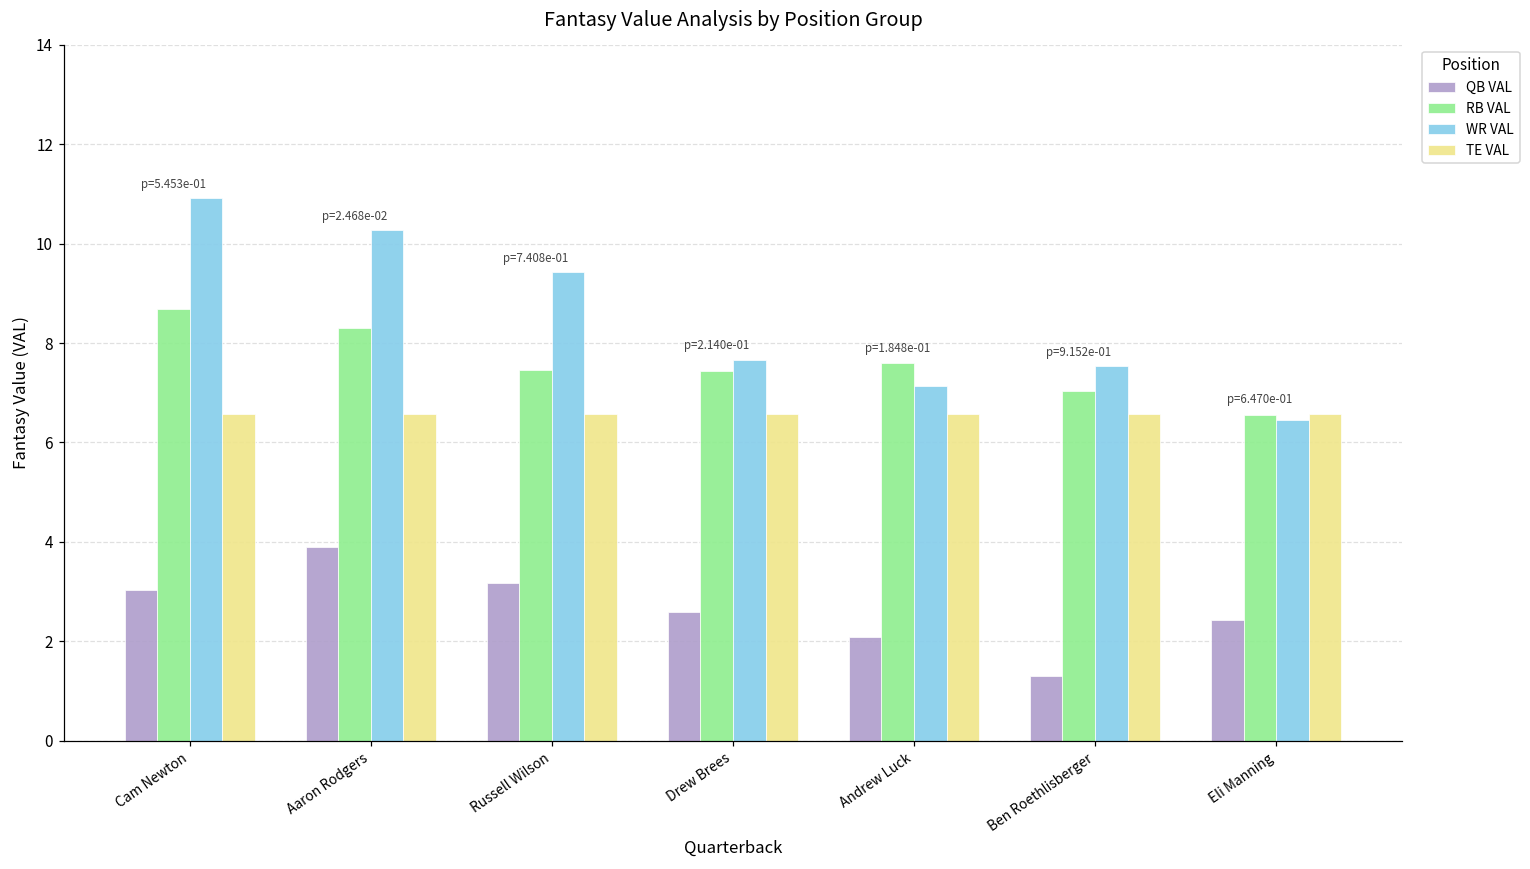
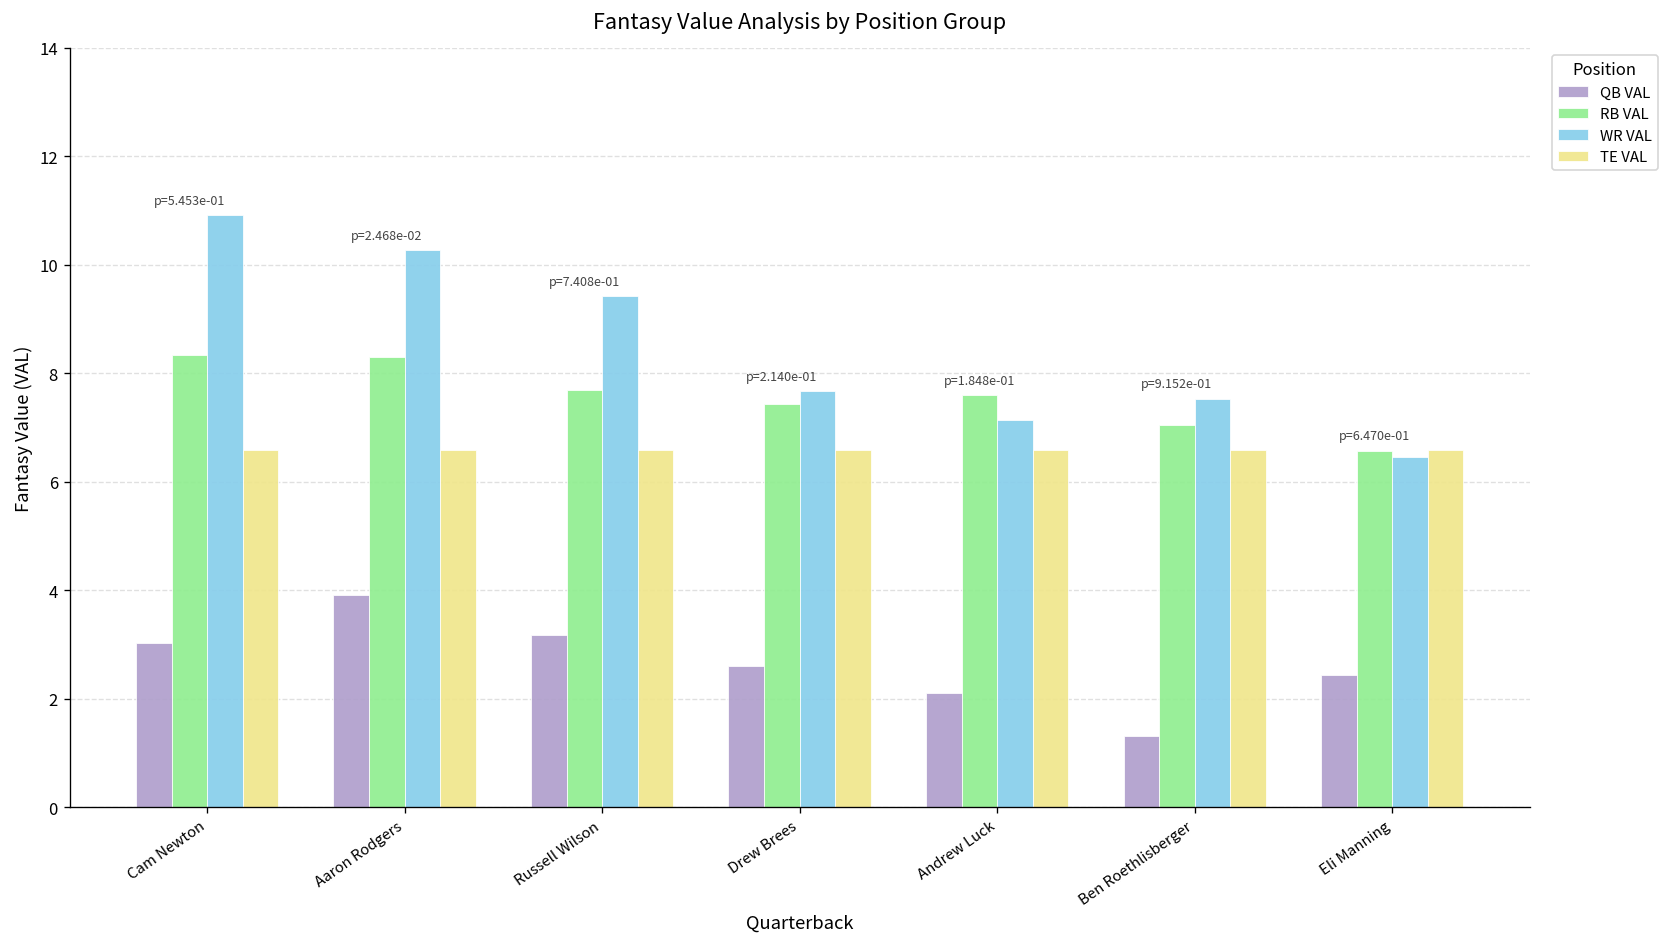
  {
    "QB VAL": {
      "Cam Newton": 3.0,
      "Aaron Rodgers": 3.9,
      "Russell Wilson": 3.2,
      "Drew Brees": 2.6,
      "Andrew Luck": 2.1,
      "Ben Roethlisberger": 1.3,
      "Eli Manning": 2.4
    },
    "RB VAL": {
-     "Cam Newton": 8.7,
+     "Cam Newton": 8.3,
      "Aaron Rodgers": 8.3,
-     "Russell Wilson": 7.5,
+     "Russell Wilson": 7.7,
      "Drew Brees": 7.4,
      "Ben Roethlisberger": 7.0
    },
    "WR VAL": {
      "Andrew Luck": 7.1,
      "Eli Manning": 6.5
    },
    "TE VAL": {
      "Cam Newton": 6.6,
      "Aaron Rodgers": 6.6,
      "Russell Wilson": 6.6,
      "Drew Brees": 6.6,
      "Andrew Luck": 6.6,
      "Ben Roethlisberger": 6.6,
      "Eli Manning": 6.6
    }
  }
